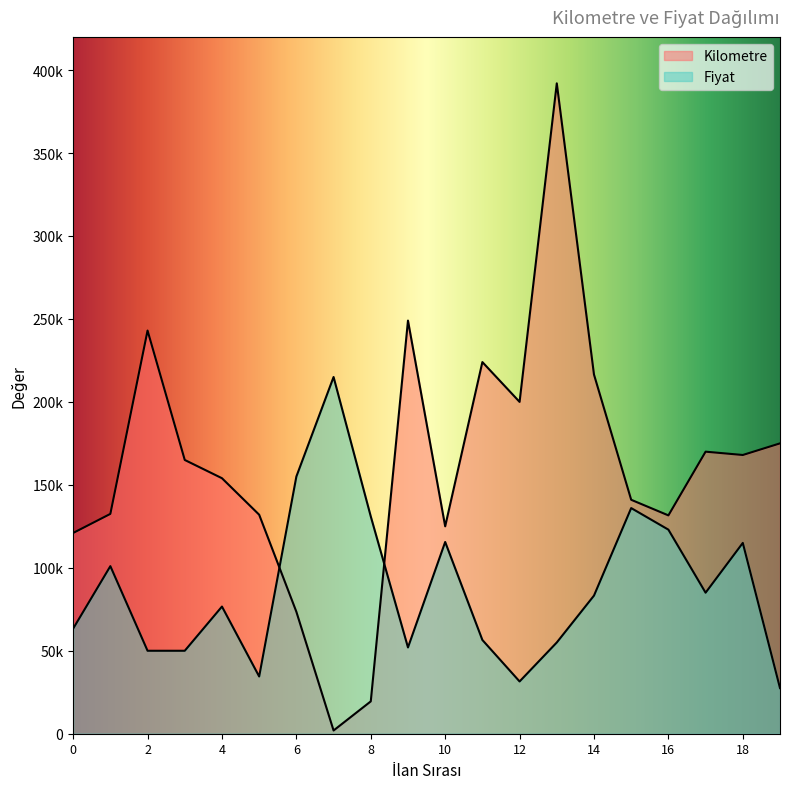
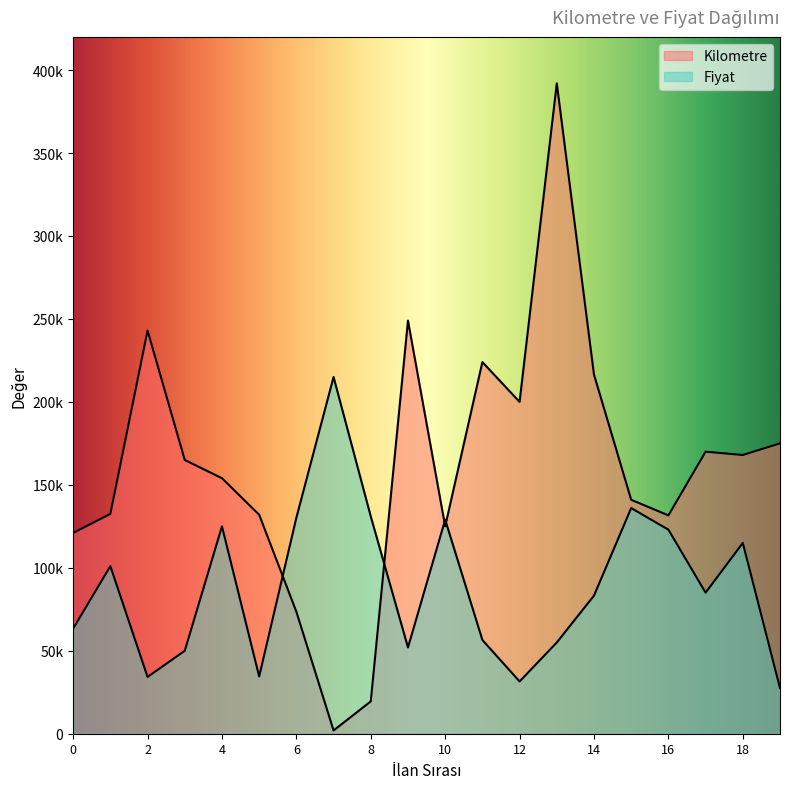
  {
    "Kilometre": {
      "0": 121000,
      "2": 243000,
      "4": 154000,
      "6": 74000,
      "8": 20000,
      "10": 125000,
      "12": 200000,
      "14": 216000,
      "16": 132000,
      "18": 168000
    },
    "Fiyat": {
      "0": 63000,
-     "2": 50000,
-     "4": 77000,
-     "6": 155000,
+     "2": 34000,
+     "4": 125000,
+     "6": 130000,
      "8": 131000,
-     "10": 116000,
+     "10": 129000,
      "12": 32000,
      "14": 83000,
      "16": 123000,
      "18": 115000
    }
  }
